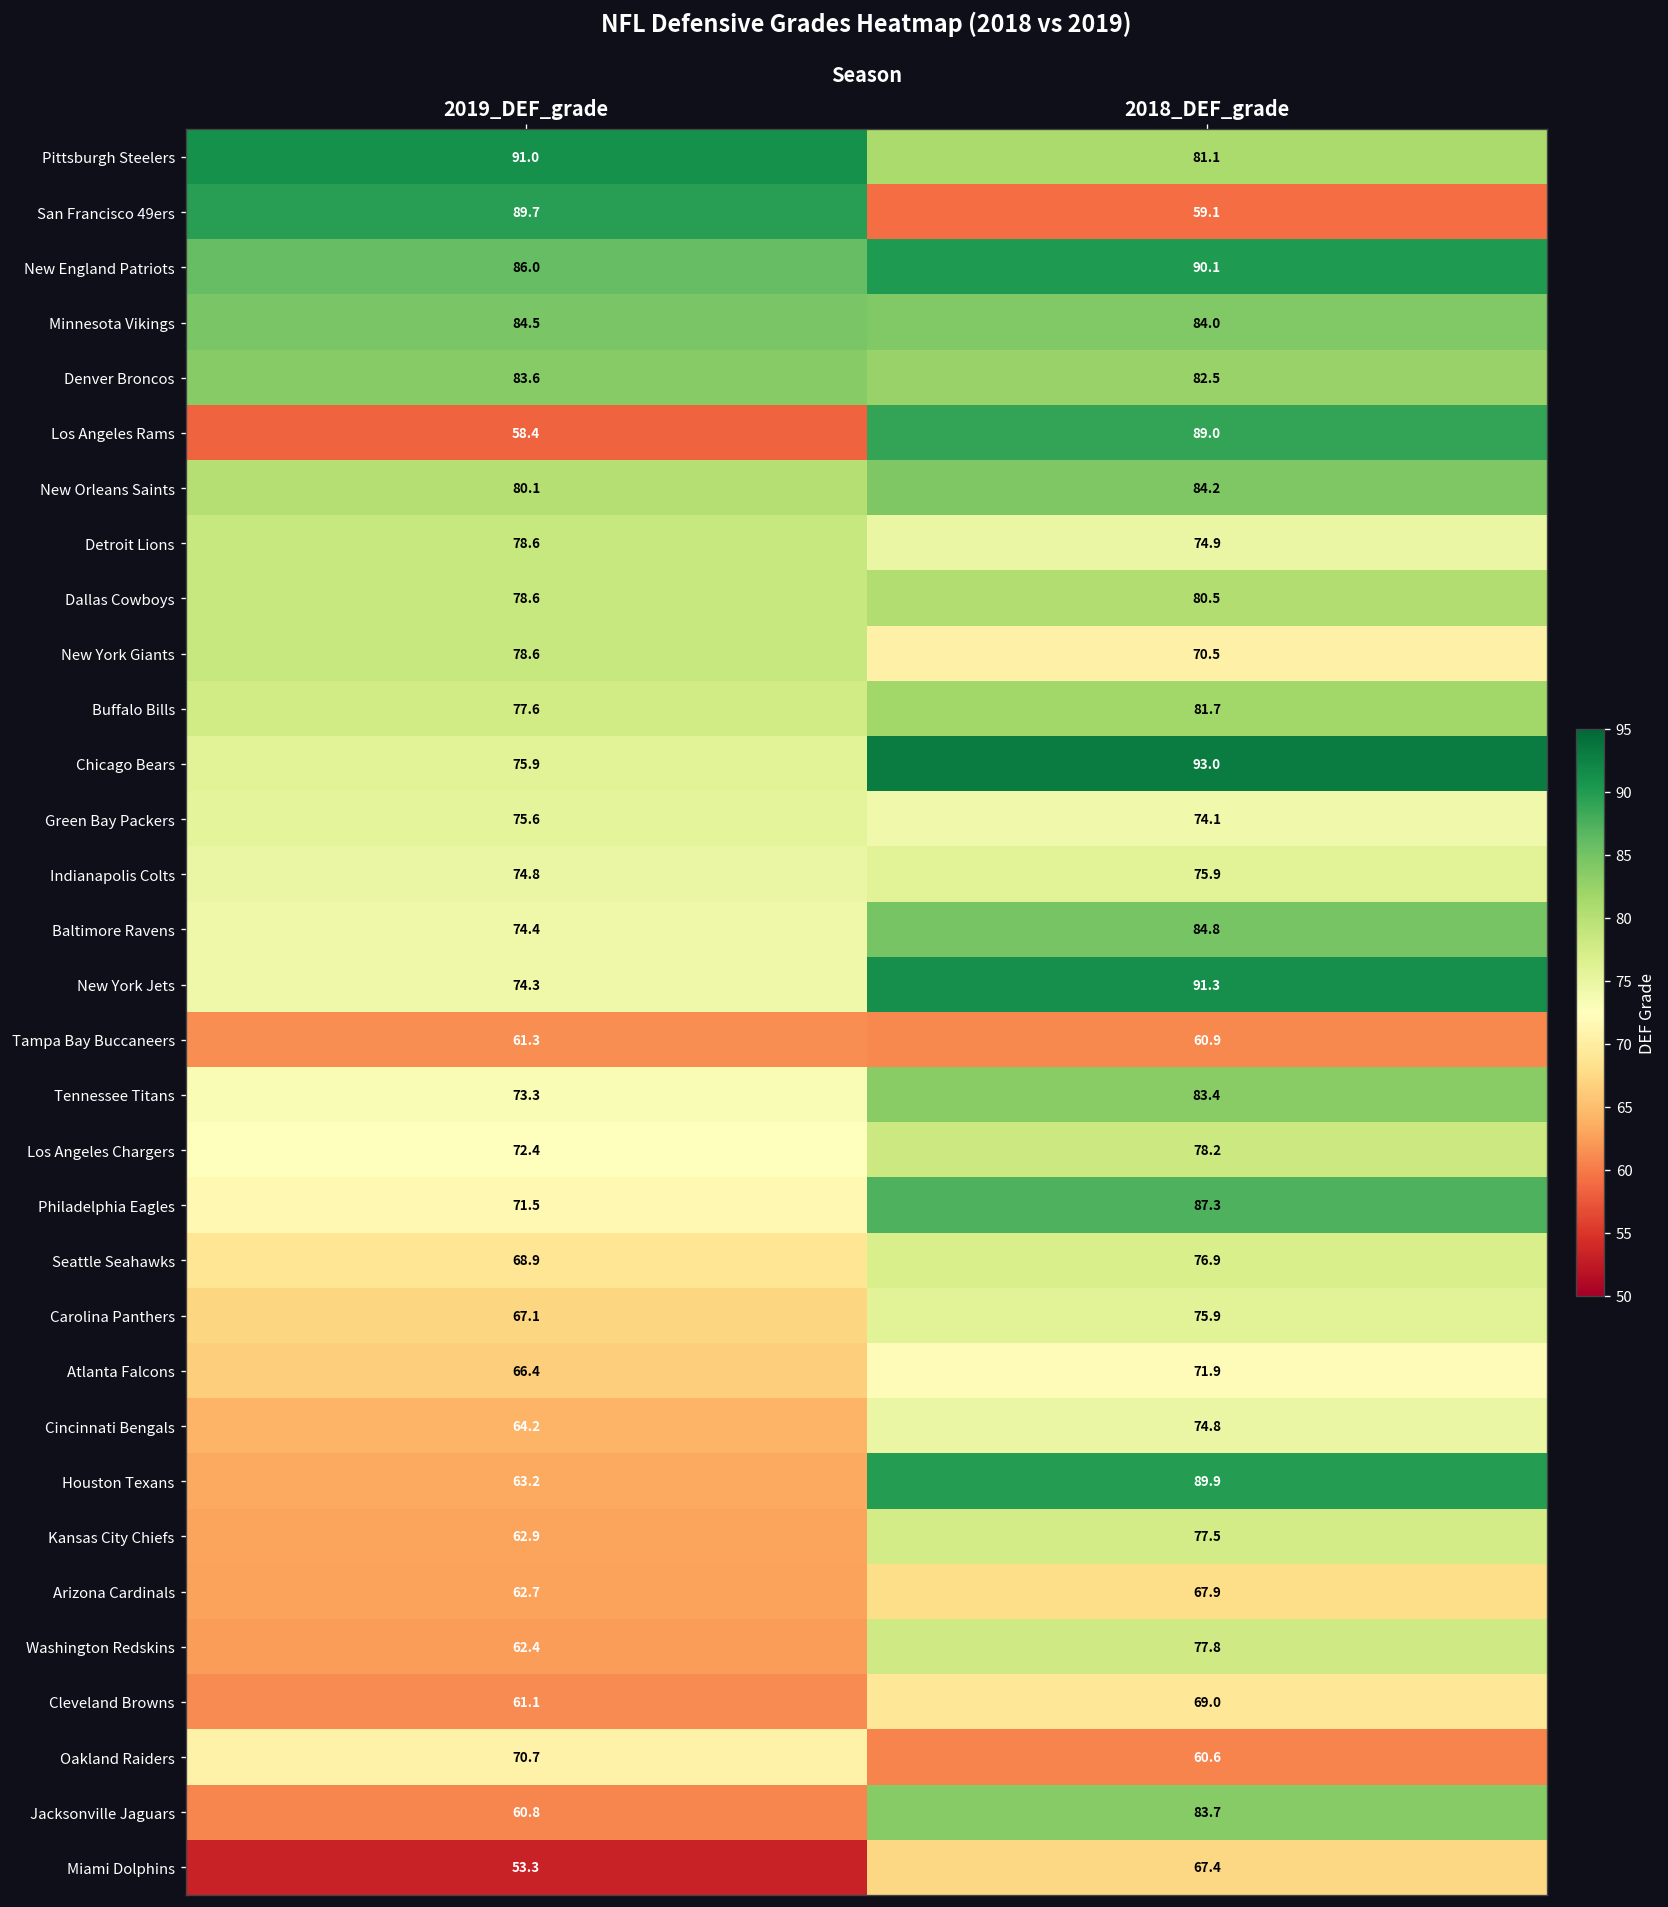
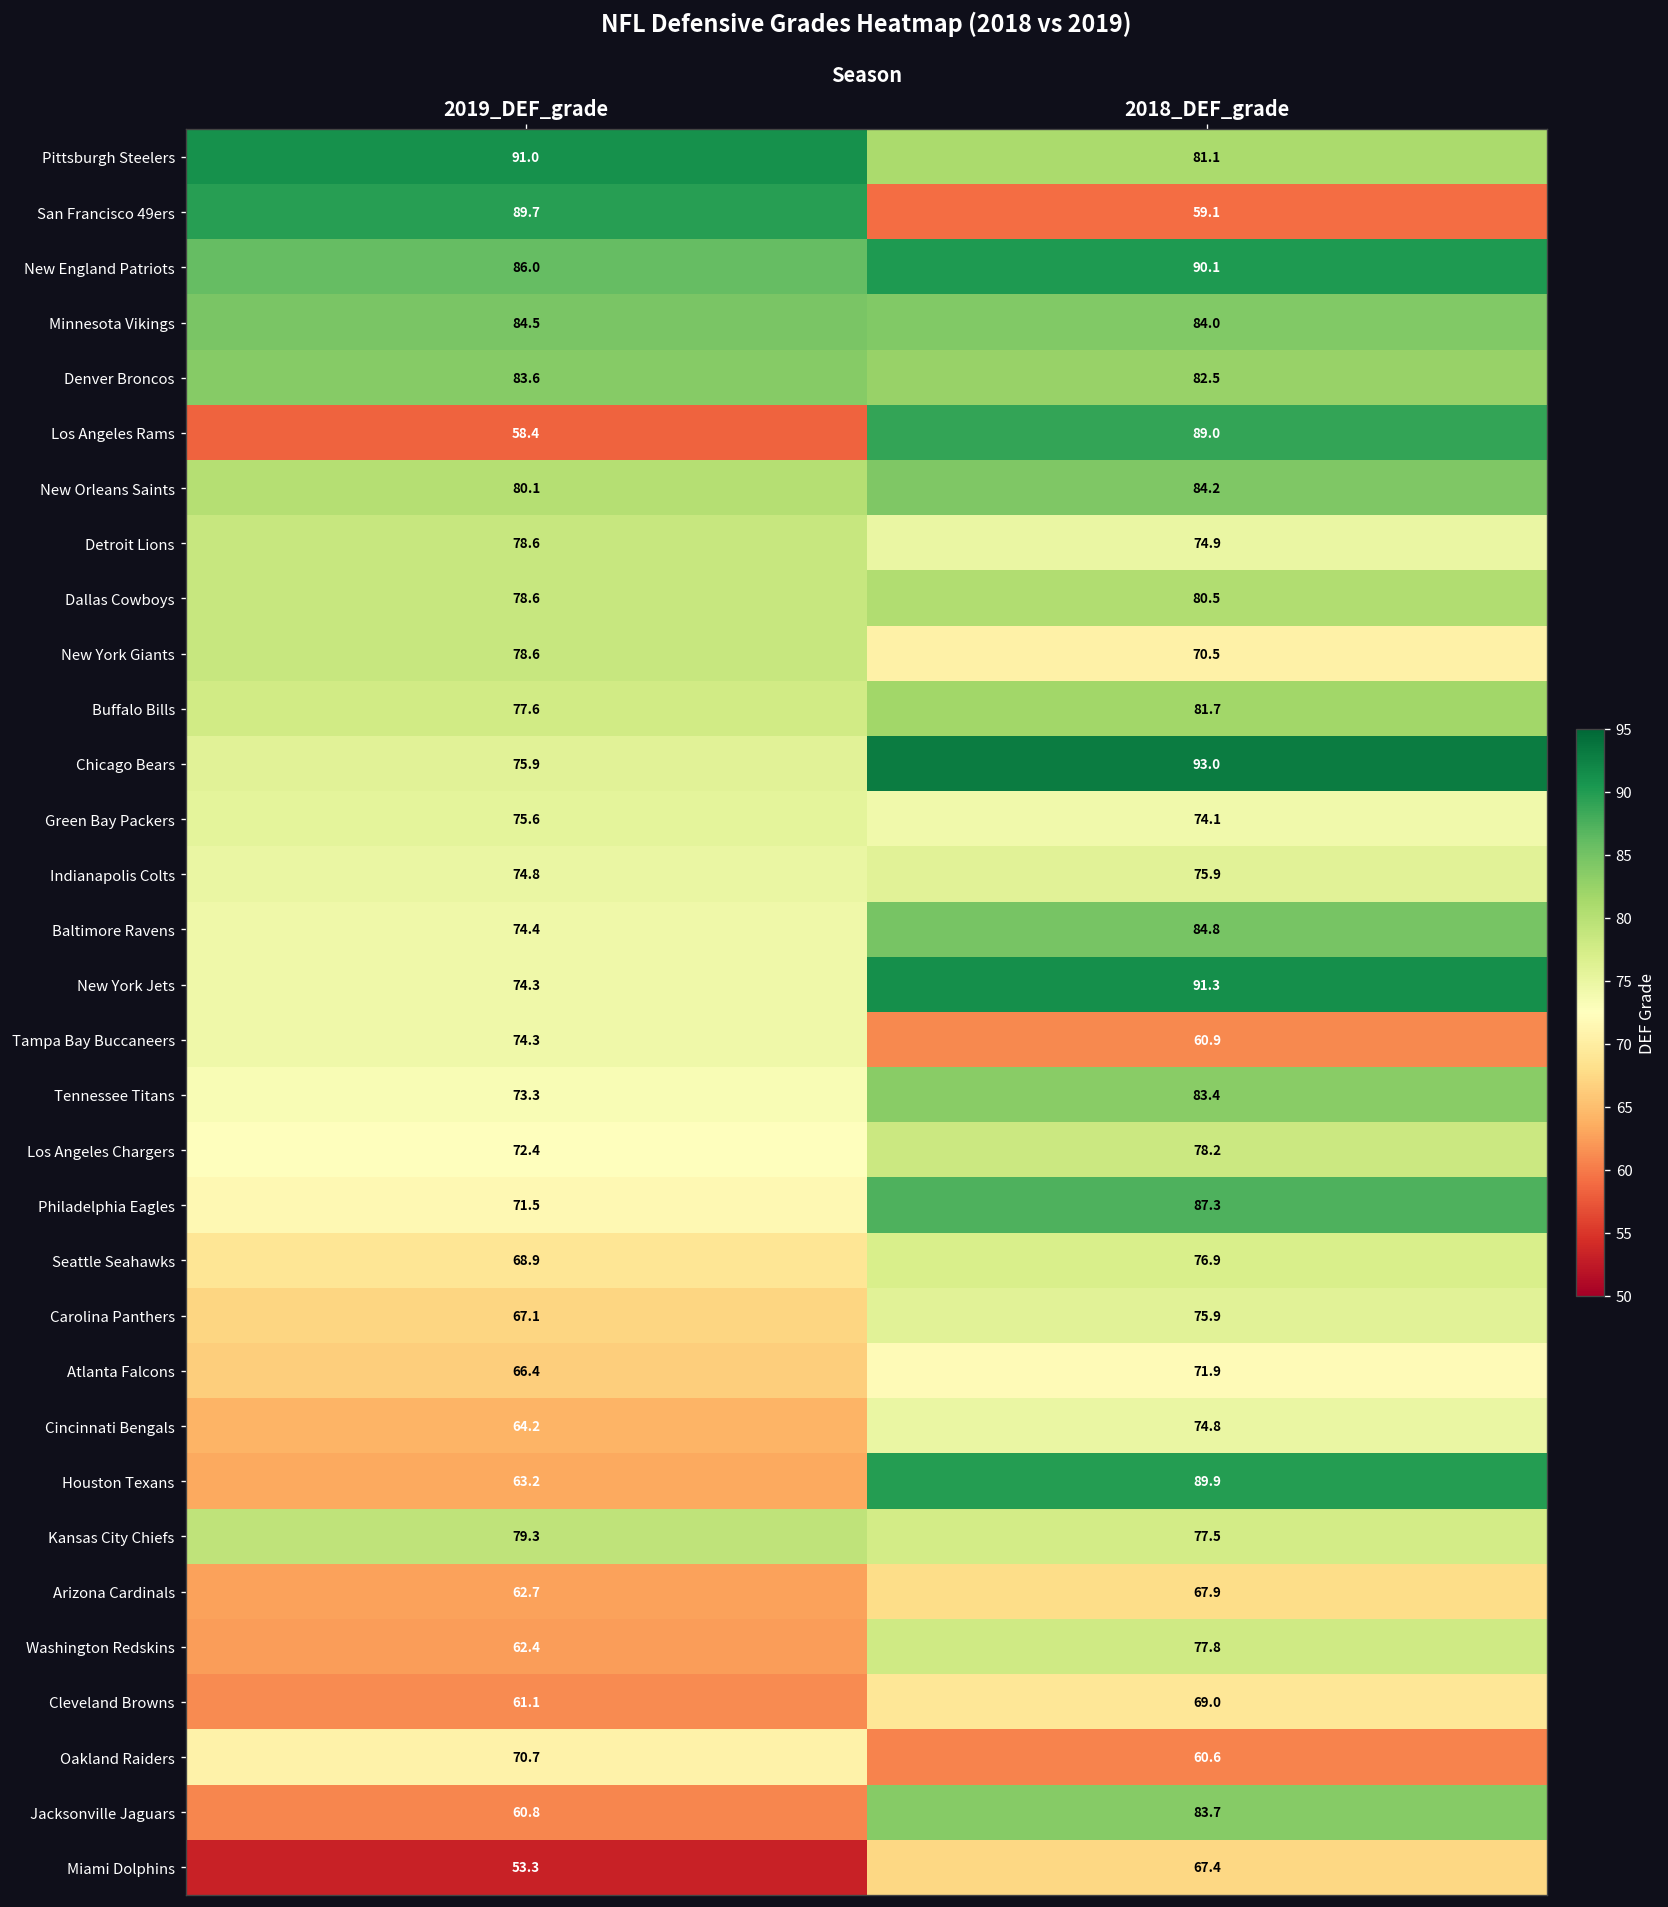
  {
    "Pittsburgh Steelers": {
      "2019_DEF_grade": 91.0,
      "2018_DEF_grade": 81.1
    },
    "San Francisco 49ers": {
      "2019_DEF_grade": 89.7,
      "2018_DEF_grade": 59.1
    },
    "New England Patriots": {
      "2019_DEF_grade": 86.0,
      "2018_DEF_grade": 90.1
    },
    "Minnesota Vikings": {
      "2019_DEF_grade": 84.5,
      "2018_DEF_grade": 84.0
    },
    "Denver Broncos": {
      "2019_DEF_grade": 83.6,
      "2018_DEF_grade": 82.5
    },
    "Los Angeles Rams": {
      "2019_DEF_grade": 58.4,
      "2018_DEF_grade": 89.0
    },
    "New Orleans Saints": {
      "2019_DEF_grade": 80.1,
      "2018_DEF_grade": 84.2
    },
    "Detroit Lions": {
      "2019_DEF_grade": 78.6,
      "2018_DEF_grade": 74.9
    },
    "Dallas Cowboys": {
      "2019_DEF_grade": 78.6,
      "2018_DEF_grade": 80.5
    },
    "New York Giants": {
      "2019_DEF_grade": 78.6,
      "2018_DEF_grade": 70.5
    },
    "Buffalo Bills": {
      "2019_DEF_grade": 77.6,
      "2018_DEF_grade": 81.7
    },
    "Chicago Bears": {
      "2019_DEF_grade": 75.9,
      "2018_DEF_grade": 93.0
    },
    "Green Bay Packers": {
      "2019_DEF_grade": 75.6,
      "2018_DEF_grade": 74.1
    },
    "Indianapolis Colts": {
      "2019_DEF_grade": 74.8,
      "2018_DEF_grade": 75.9
    },
    "Baltimore Ravens": {
      "2019_DEF_grade": 74.4,
      "2018_DEF_grade": 84.8
    },
    "New York Jets": {
      "2019_DEF_grade": 74.3,
      "2018_DEF_grade": 91.3
    },
    "Tampa Bay Buccaneers": {
-     "2019_DEF_grade": 61.3,
+     "2019_DEF_grade": 74.3,
      "2018_DEF_grade": 60.9
    },
    "Tennessee Titans": {
      "2019_DEF_grade": 73.3,
      "2018_DEF_grade": 83.4
    },
    "Los Angeles Chargers": {
      "2019_DEF_grade": 72.4,
      "2018_DEF_grade": 78.2
    },
    "Philadelphia Eagles": {
      "2019_DEF_grade": 71.5,
      "2018_DEF_grade": 87.3
    },
    "Seattle Seahawks": {
      "2019_DEF_grade": 68.9,
      "2018_DEF_grade": 76.9
    },
    "Carolina Panthers": {
      "2019_DEF_grade": 67.1,
      "2018_DEF_grade": 75.9
    },
    "Atlanta Falcons": {
      "2019_DEF_grade": 66.4,
      "2018_DEF_grade": 71.9
    },
    "Cincinnati Bengals": {
      "2019_DEF_grade": 64.2,
      "2018_DEF_grade": 74.8
    },
    "Houston Texans": {
      "2019_DEF_grade": 63.2,
      "2018_DEF_grade": 89.9
    },
    "Kansas City Chiefs": {
-     "2019_DEF_grade": 62.9,
+     "2019_DEF_grade": 79.3,
      "2018_DEF_grade": 77.5
    },
    "Arizona Cardinals": {
      "2019_DEF_grade": 62.7,
      "2018_DEF_grade": 67.9
    },
    "Washington Redskins": {
      "2019_DEF_grade": 62.4,
      "2018_DEF_grade": 77.8
    },
    "Cleveland Browns": {
      "2019_DEF_grade": 61.1,
      "2018_DEF_grade": 69.0
    },
    "Oakland Raiders": {
      "2019_DEF_grade": 70.7,
      "2018_DEF_grade": 60.6
    },
    "Jacksonville Jaguars": {
      "2019_DEF_grade": 60.8,
      "2018_DEF_grade": 83.7
    },
    "Miami Dolphins": {
      "2019_DEF_grade": 53.3,
      "2018_DEF_grade": 67.4
    }
  }
